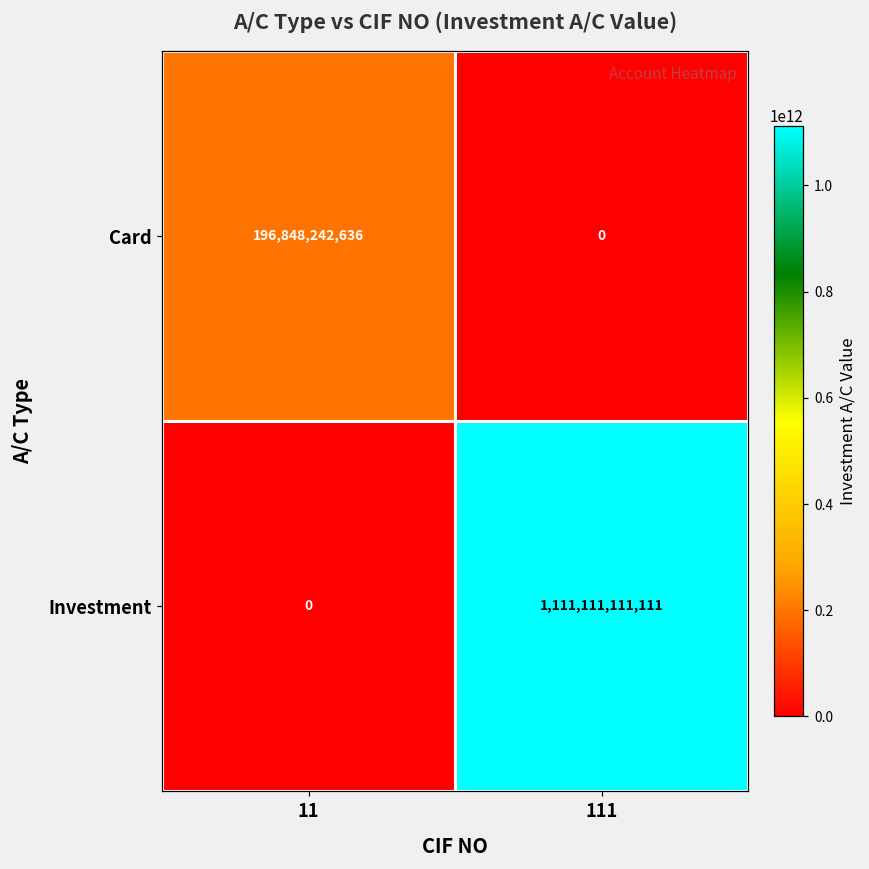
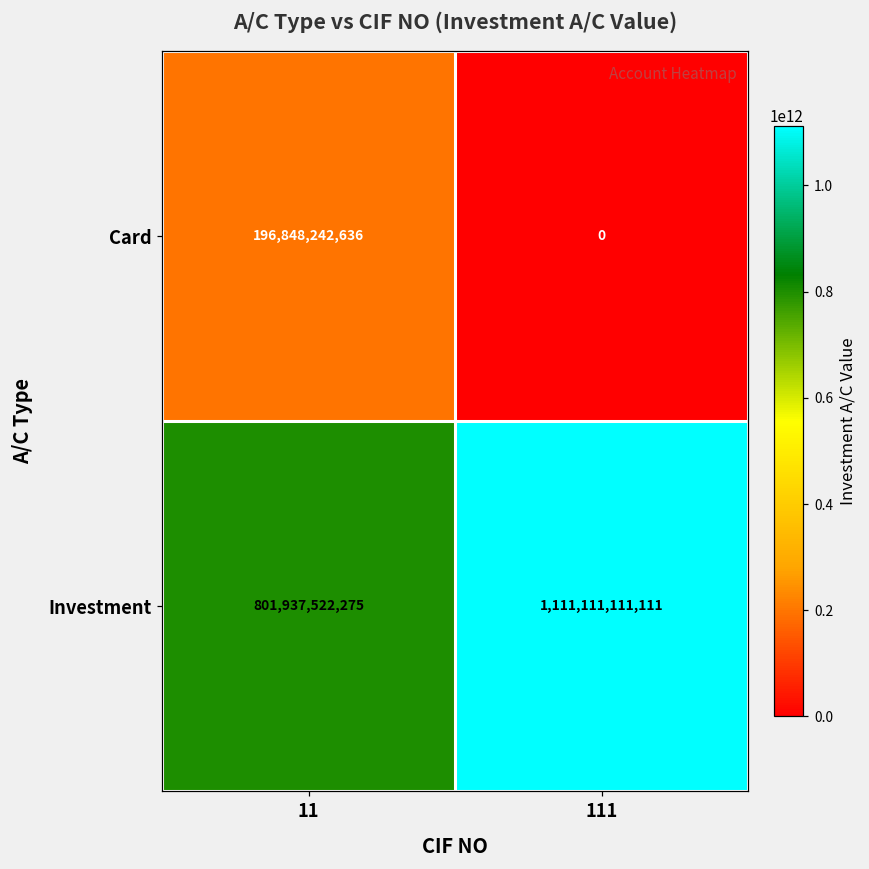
  {
    "Card": {
      "11": "196,848,242,636"
    },
    "Investment": {
-     "11": "0",
+     "11": "801,937,522,275",
      "111": "1,111,111,111,111"
    }
  }
